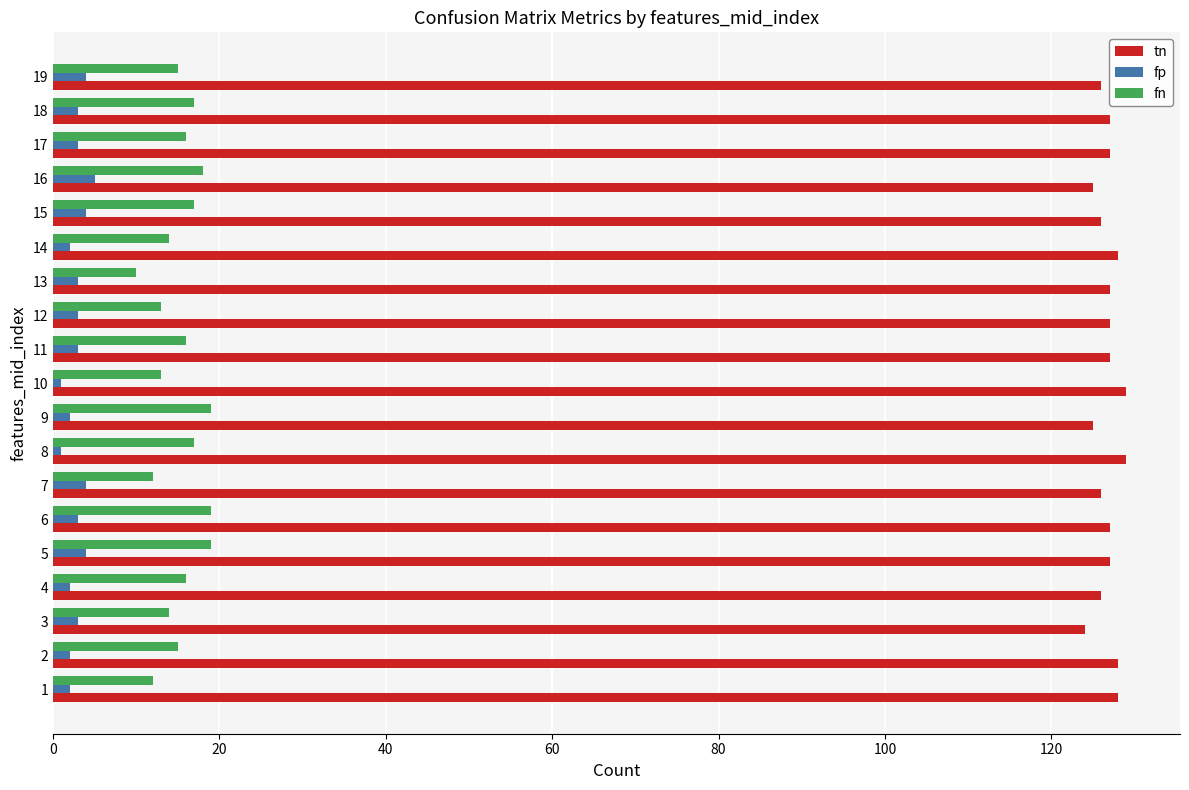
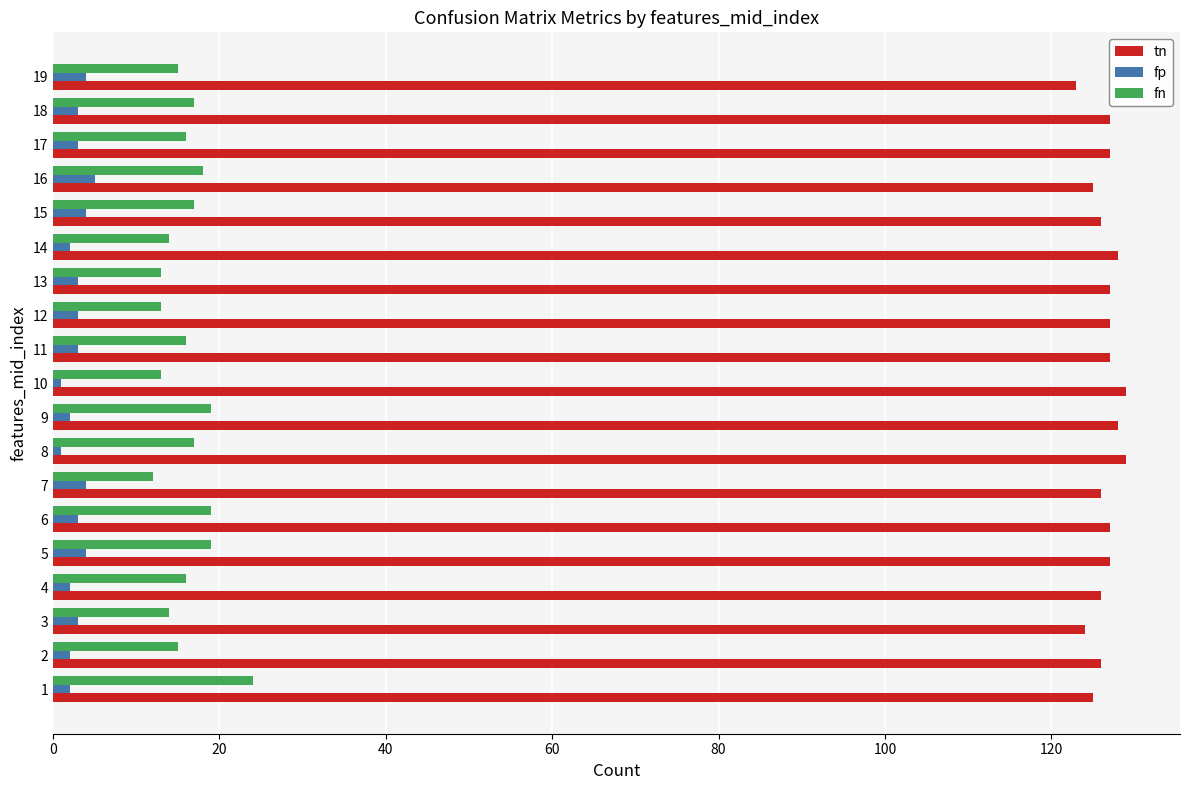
  {
    "tn": {
-     "19": 126,
+     "19": 123,
      "18": 127,
      "17": 127,
      "16": 125,
      "15": 126,
      "14": 128,
      "13": 127,
      "12": 127,
      "11": 127,
      "10": 129,
-     "9": 125,
+     "9": 128,
      "8": 129,
      "7": 126,
      "6": 127,
      "5": 127,
      "4": 126,
      "3": 124,
-     "2": 128,
-     "1": 128
+     "2": 126,
+     "1": 125
    },
    "fp": {
      "19": 4,
      "18": 3,
      "17": 3,
      "16": 5,
      "15": 4,
      "14": 2,
      "13": 3,
      "12": 3,
      "11": 3,
      "10": 1,
      "9": 2,
      "8": 1,
      "7": 4,
      "6": 3,
      "5": 4,
      "4": 2,
      "3": 3,
      "2": 2,
      "1": 2
    },
    "fn": {
      "19": 15,
      "18": 17,
      "17": 16,
      "16": 18,
      "15": 17,
      "14": 14,
-     "13": 10,
+     "13": 13,
      "12": 13,
      "11": 16,
      "10": 13,
      "9": 19,
      "8": 17,
      "7": 12,
      "6": 19,
      "5": 19,
      "4": 16,
      "3": 14,
      "2": 15,
-     "1": 12
+     "1": 24
    }
  }
